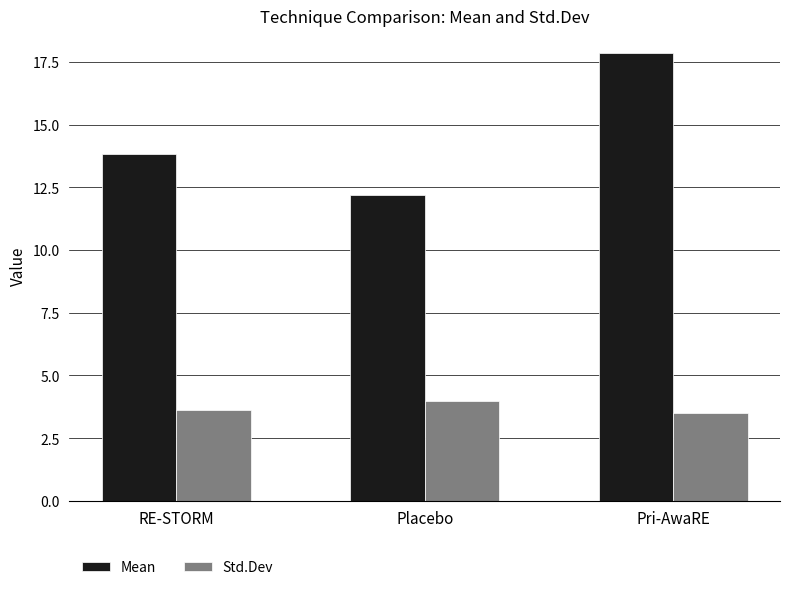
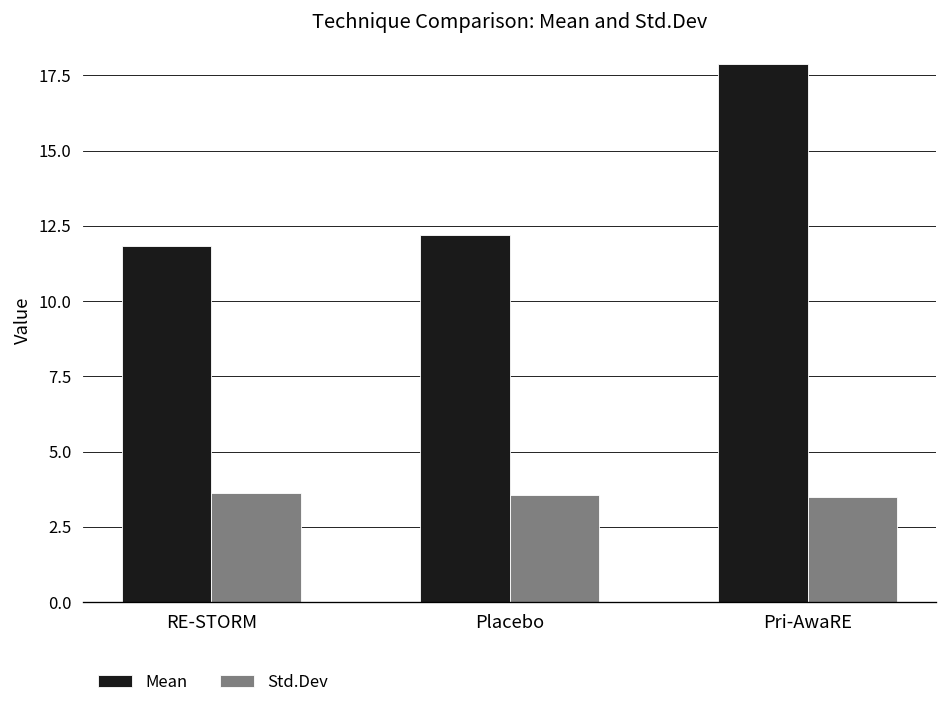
  {
    "Mean": {
-     "RE-STORM": 13.8,
+     "RE-STORM": 11.8,
      "Placebo": 12.2,
      "Pri-AwaRE": 17.9
    },
    "Std.Dev": {
      "RE-STORM": 3.6,
-     "Placebo": 4.0,
+     "Placebo": 3.6,
      "Pri-AwaRE": 3.5
    }
  }
